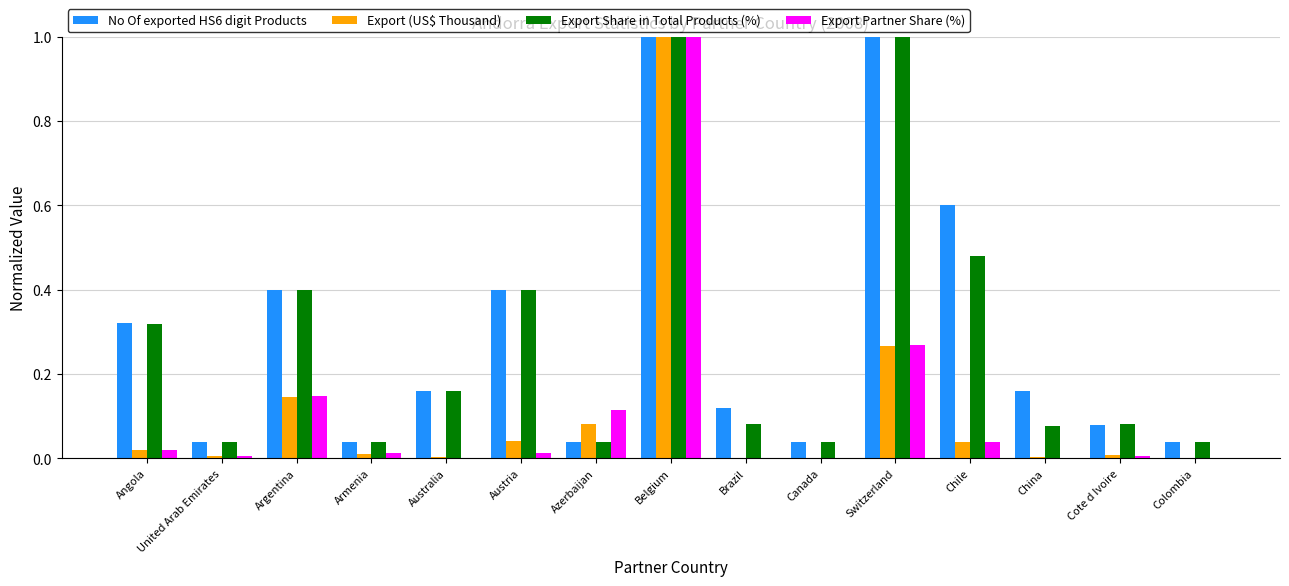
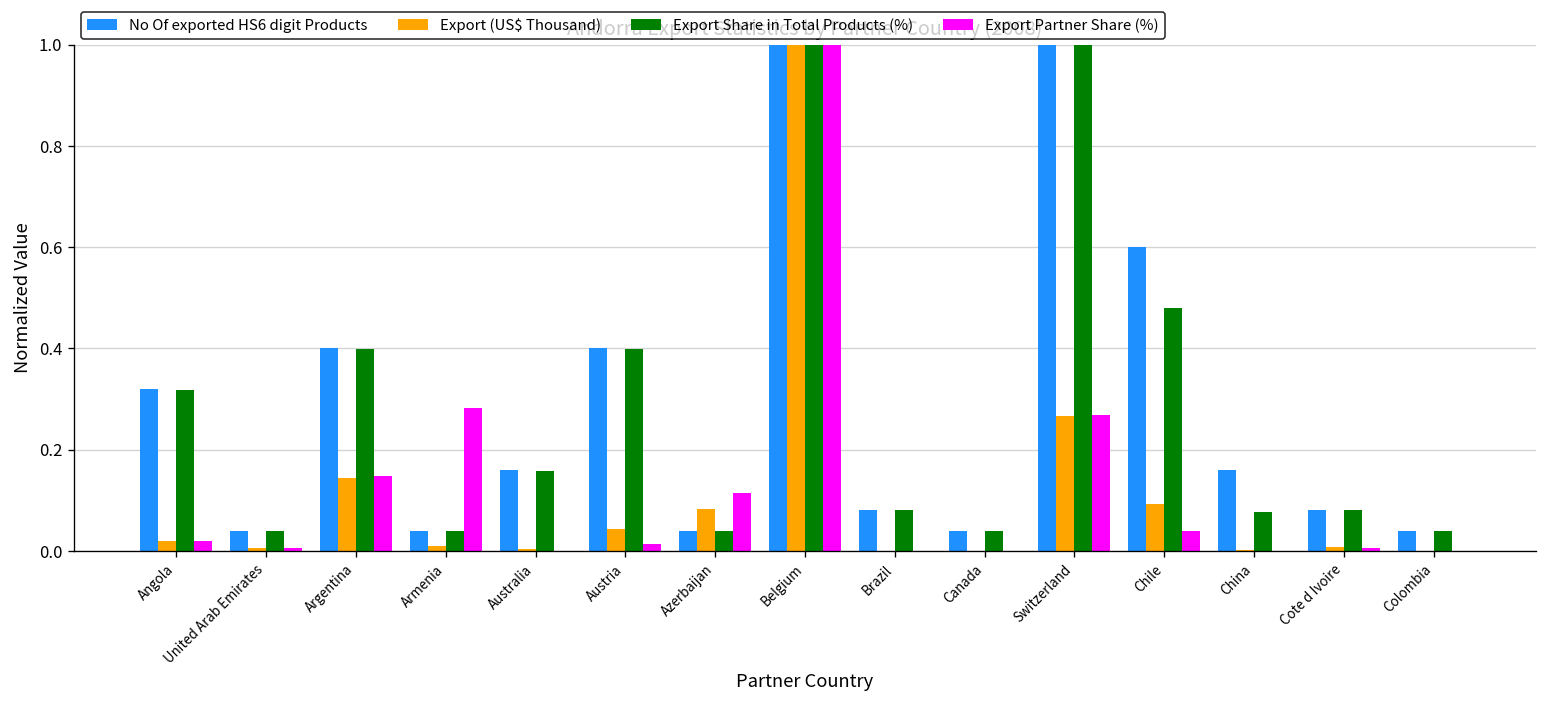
  {
    "No Of exported HS6 digit Products": {
      "Angola": 0.32,
      "United Arab Emirates": 0.04,
      "Argentina": 0.40,
      "Armenia": 0.04,
      "Australia": 0.16,
      "Austria": 0.40,
      "Azerbaijan": 0.04,
      "Belgium": 1.00,
-     "Brazil": 0.12,
+     "Brazil": 0.08,
      "Canada": 0.04,
      "Switzerland": 1.00,
      "Chile": 0.60,
      "China": 0.16,
      "Cote d Ivoire": 0.08,
      "Colombia": 0.04
    },
    "Export (US$ Thousand)": {
      "Angola": 0.02,
      "United Arab Emirates": 0.01,
      "Argentina": 0.14,
      "Armenia": 0.01,
      "Austria": 0.04,
      "Azerbaijan": 0.08,
      "Belgium": 1.00,
      "Switzerland": 0.27,
-     "Chile": 0.04,
+     "Chile": 0.09,
      "Cote d Ivoire": 0.01
    },
    "Export Share in Total Products (%)": {
      "Angola": 0.32,
      "United Arab Emirates": 0.04,
      "Argentina": 0.40,
      "Armenia": 0.04,
      "Australia": 0.16,
      "Austria": 0.40,
      "Azerbaijan": 0.04,
      "Belgium": 1.00,
      "Brazil": 0.08,
      "Canada": 0.04,
      "Switzerland": 1.00,
      "Chile": 0.48,
      "China": 0.08,
      "Cote d Ivoire": 0.08,
      "Colombia": 0.04
    },
    "Export Partner Share (%)": {
      "Angola": 0.02,
      "United Arab Emirates": 0.01,
      "Argentina": 0.15,
-     "Armenia": 0.01,
+     "Armenia": 0.28,
      "Australia": 0.00,
      "Austria": 0.01,
      "Azerbaijan": 0.12,
      "Belgium": 1.00,
      "Brazil": 0.00,
      "Canada": 0.00,
      "Switzerland": 0.27,
      "Chile": 0.04,
      "China": 0.00,
      "Cote d Ivoire": 0.01,
      "Colombia": 0.00
    }
  }
